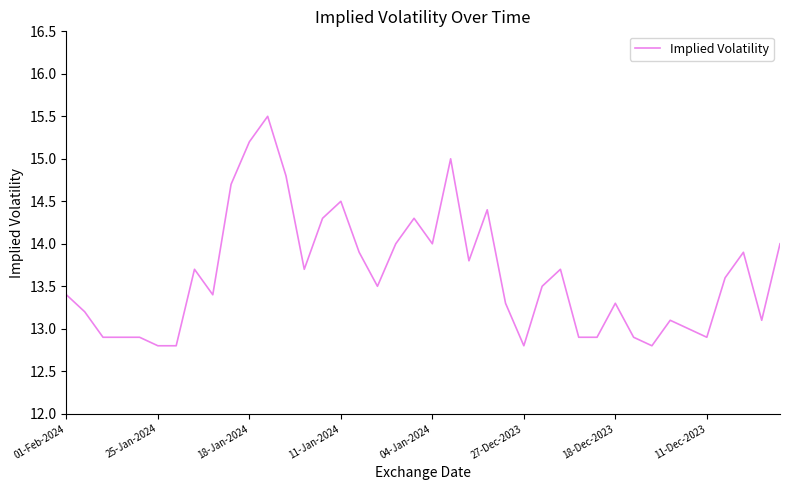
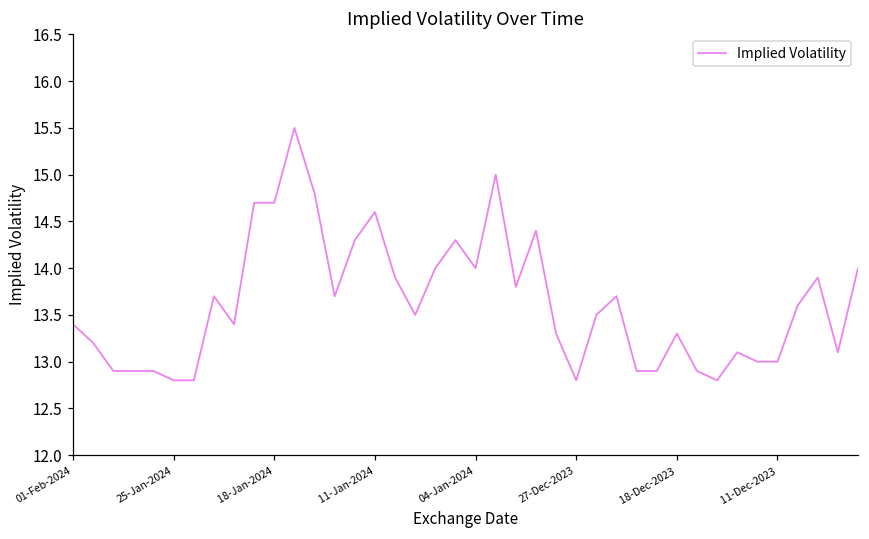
  {
    "01-Feb-2024": 13.4,
    "25-Jan-2024": 12.8,
-   "18-Jan-2024": 15.2,
-   "11-Jan-2024": 14.5,
+   "18-Jan-2024": 14.7,
+   "11-Jan-2024": 14.6,
    "04-Jan-2024": 14.0,
    "27-Dec-2023": 12.8,
    "18-Dec-2023": 13.3,
-   "11-Dec-2023": 12.9
+   "11-Dec-2023": 13.0
  }
